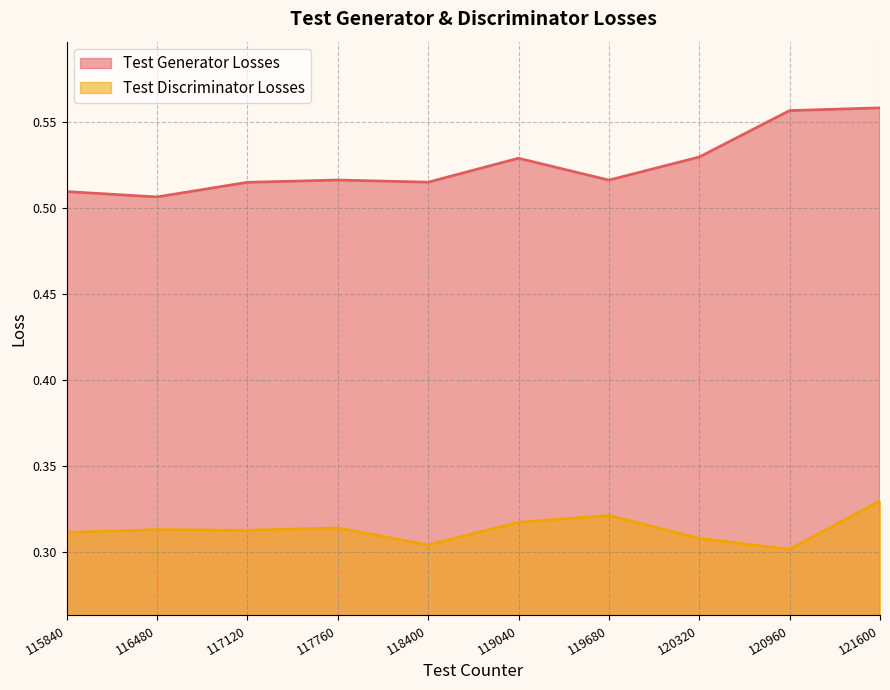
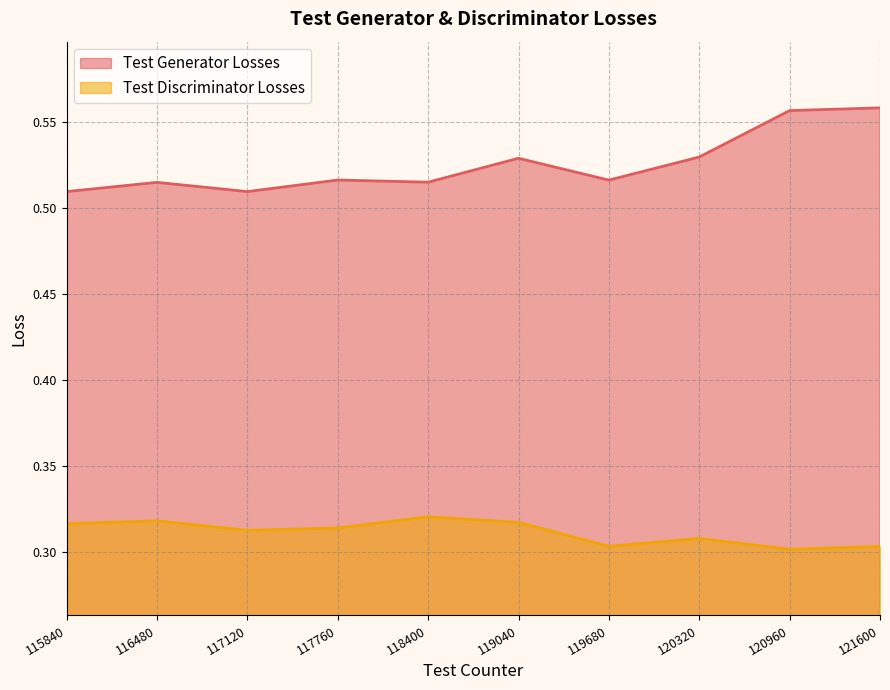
  {
    "Test Generator Losses": {
      "115840": 0.510,
-     "116480": 0.507,
-     "117120": 0.515,
+     "116480": 0.515,
+     "117120": 0.510,
      "117760": 0.516,
      "118400": 0.515,
      "119040": 0.529,
      "119680": 0.516,
      "120320": 0.530,
      "120960": 0.557,
      "121600": 0.558
    },
    "Test Discriminator Losses": {
-     "115840": 0.311,
-     "116480": 0.313,
+     "115840": 0.316,
+     "116480": 0.318,
      "117120": 0.313,
      "117760": 0.314,
-     "118400": 0.304,
+     "118400": 0.320,
      "119040": 0.317,
-     "119680": 0.321,
+     "119680": 0.303,
      "120320": 0.308,
      "120960": 0.302,
-     "121600": 0.330
+     "121600": 0.303
    }
  }
